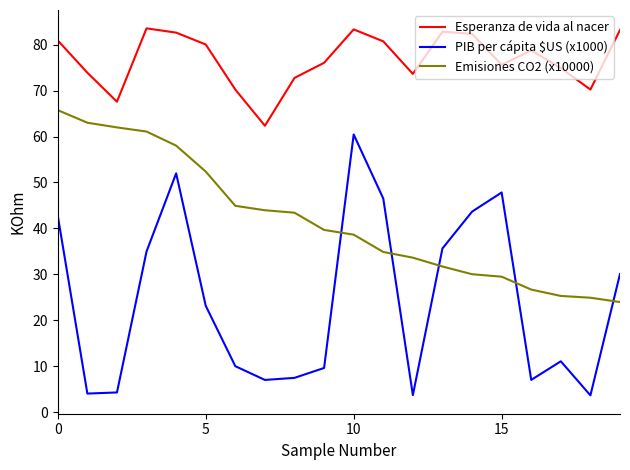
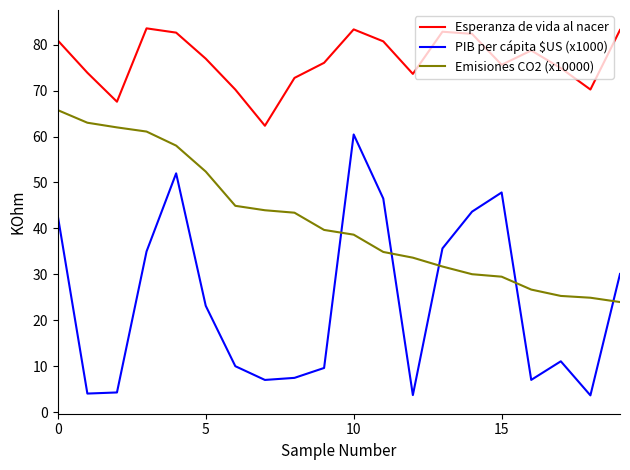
  {
    "Esperanza de vida al nacer": {
      "0": 81,
-     "5": 80,
+     "5": 77,
      "10": 83
    },
    "PIB per cápita $US (x1000)": {
      "0": 43,
      "5": 23,
      "10": 60,
      "15": 48
    },
    "Emisiones CO2 (x10000)": {
      "0": 66,
      "5": 52,
      "10": 39,
      "15": 30
    }
  }
